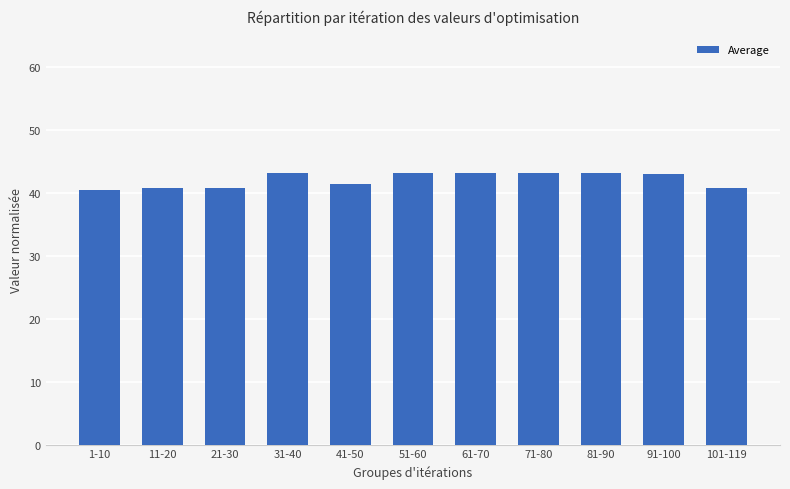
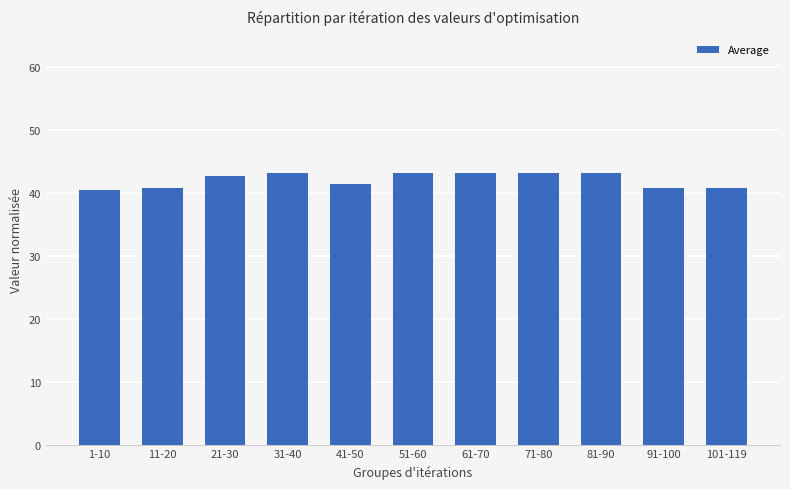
  {
    "1-10": 40,
    "11-20": 41,
-   "21-30": 41,
+   "21-30": 43,
    "31-40": 43,
    "41-50": 41,
    "51-60": 43,
    "61-70": 43,
    "71-80": 43,
    "81-90": 43,
-   "91-100": 43,
+   "91-100": 41,
    "101-119": 41
  }
